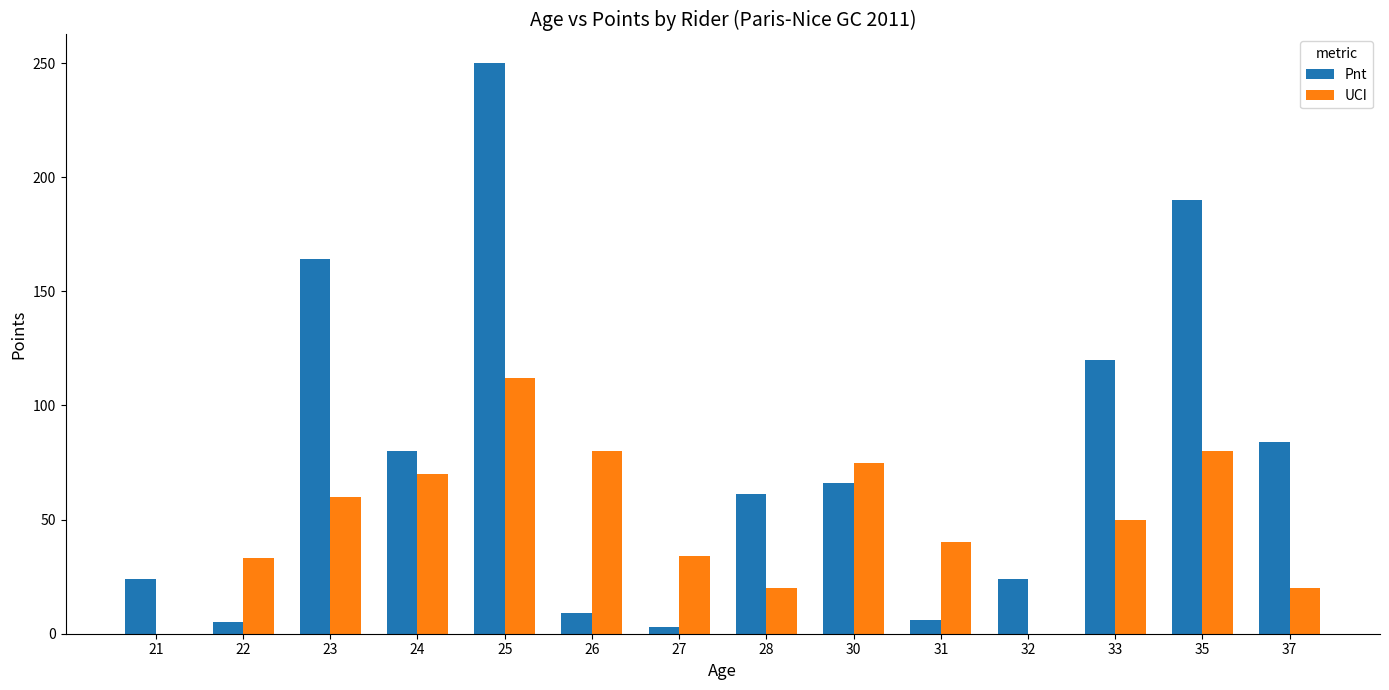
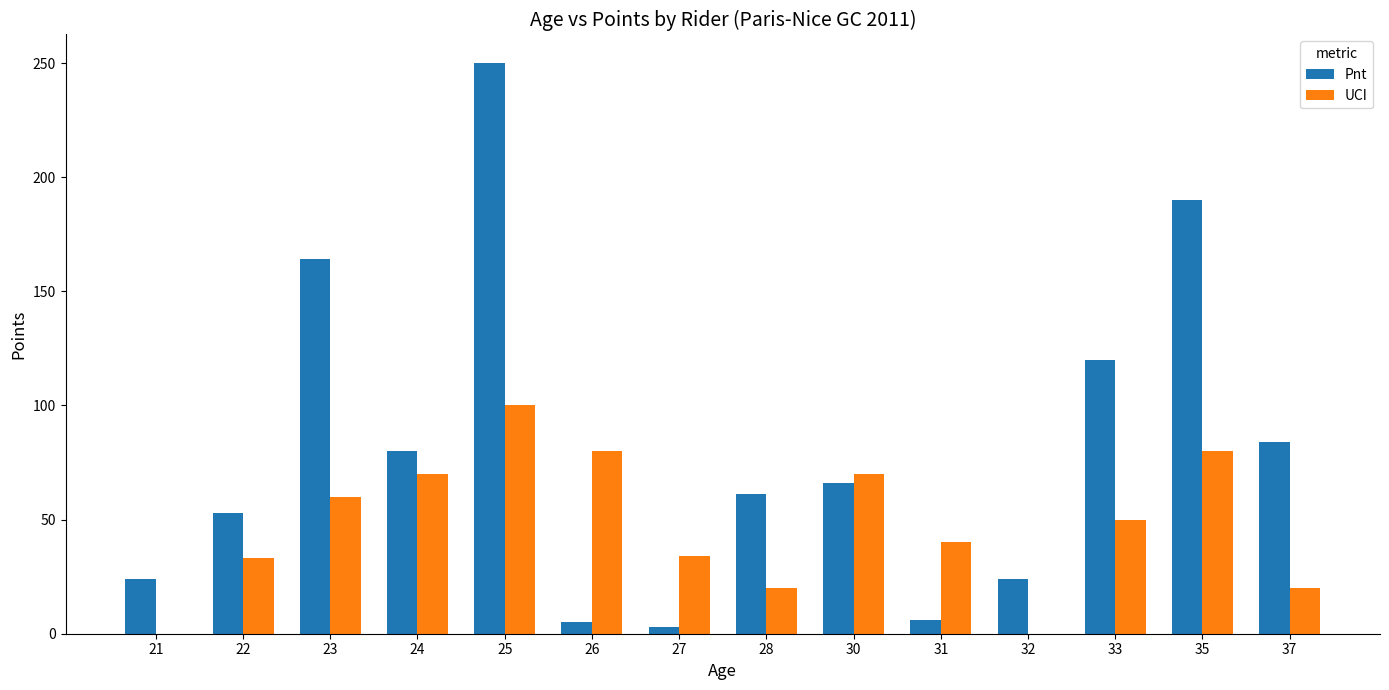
  {
    "Pnt": {
      "21": 24,
-     "22": 5,
+     "22": 53,
      "23": 164,
      "24": 80,
      "25": 250,
-     "26": 9,
+     "26": 5,
      "27": 3,
      "28": 61,
      "30": 66,
      "31": 6,
      "32": 24,
      "33": 120,
      "35": 190,
      "37": 84
    },
    "UCI": {
      "21": 0,
      "22": 33,
      "23": 60,
      "24": 70,
-     "25": 112,
+     "25": 100,
      "26": 80,
      "27": 34,
      "28": 20,
-     "30": 75,
+     "30": 70,
      "31": 40,
      "32": 0,
      "33": 50,
      "35": 80,
      "37": 20
    }
  }
